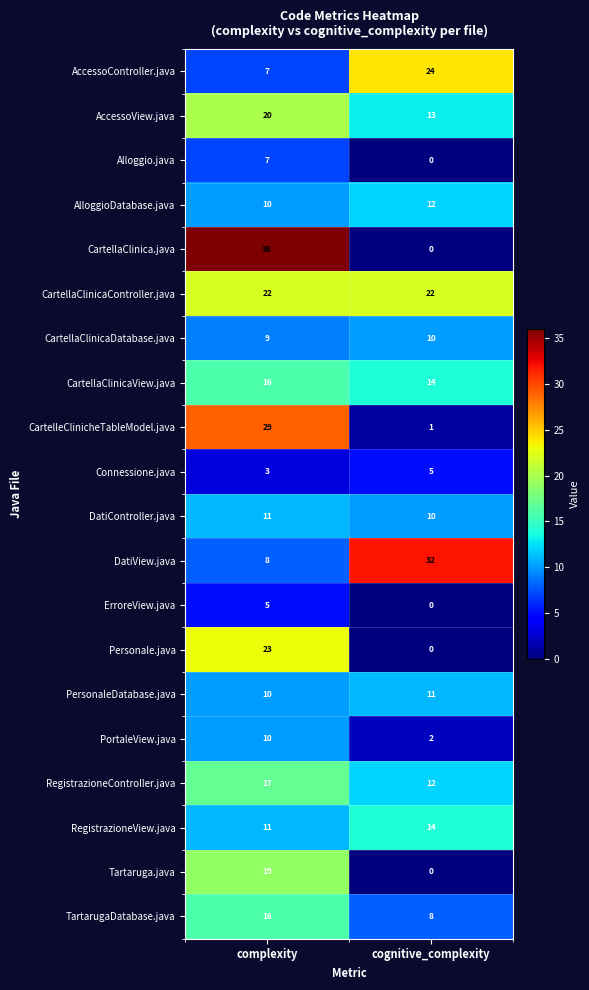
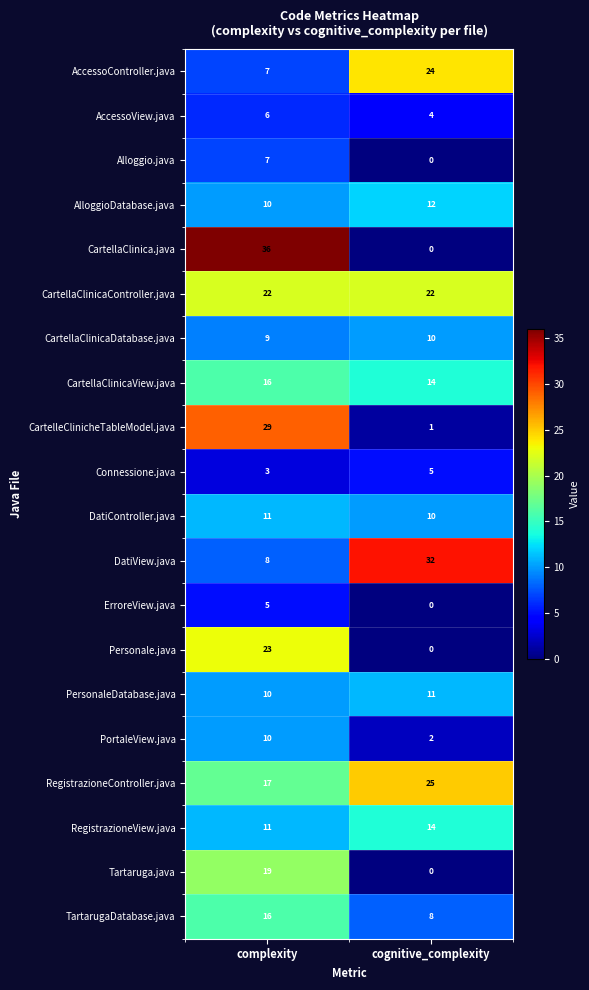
  {
    "AccessoController.java": {
      "complexity": 7,
      "cognitive_complexity": 24
    },
    "AccessoView.java": {
-     "complexity": 20,
-     "cognitive_complexity": 13
+     "complexity": 6,
+     "cognitive_complexity": 4
    },
    "Alloggio.java": {
      "complexity": 7,
      "cognitive_complexity": 0
    },
    "AlloggioDatabase.java": {
      "complexity": 10,
      "cognitive_complexity": 12
    },
    "CartellaClinica.java": {
      "complexity": 36,
      "cognitive_complexity": 0
    },
    "CartellaClinicaController.java": {
      "complexity": 22,
      "cognitive_complexity": 22
    },
    "CartellaClinicaDatabase.java": {
      "complexity": 9,
      "cognitive_complexity": 10
    },
    "CartellaClinicaView.java": {
      "complexity": 16,
      "cognitive_complexity": 14
    },
    "CartelleClinicheTableModel.java": {
      "complexity": 29,
      "cognitive_complexity": 1
    },
    "Connessione.java": {
      "complexity": 3,
      "cognitive_complexity": 5
    },
    "DatiController.java": {
      "complexity": 11,
      "cognitive_complexity": 10
    },
    "DatiView.java": {
      "complexity": 8,
      "cognitive_complexity": 32
    },
    "ErroreView.java": {
      "complexity": 5,
      "cognitive_complexity": 0
    },
    "Personale.java": {
      "complexity": 23,
      "cognitive_complexity": 0
    },
    "PersonaleDatabase.java": {
      "complexity": 10,
      "cognitive_complexity": 11
    },
    "PortaleView.java": {
      "complexity": 10,
      "cognitive_complexity": 2
    },
    "RegistrazioneController.java": {
      "complexity": 17,
-     "cognitive_complexity": 12
+     "cognitive_complexity": 25
    },
    "RegistrazioneView.java": {
      "complexity": 11,
      "cognitive_complexity": 14
    },
    "Tartaruga.java": {
      "complexity": 19,
      "cognitive_complexity": 0
    },
    "TartarugaDatabase.java": {
      "complexity": 16,
      "cognitive_complexity": 8
    }
  }
